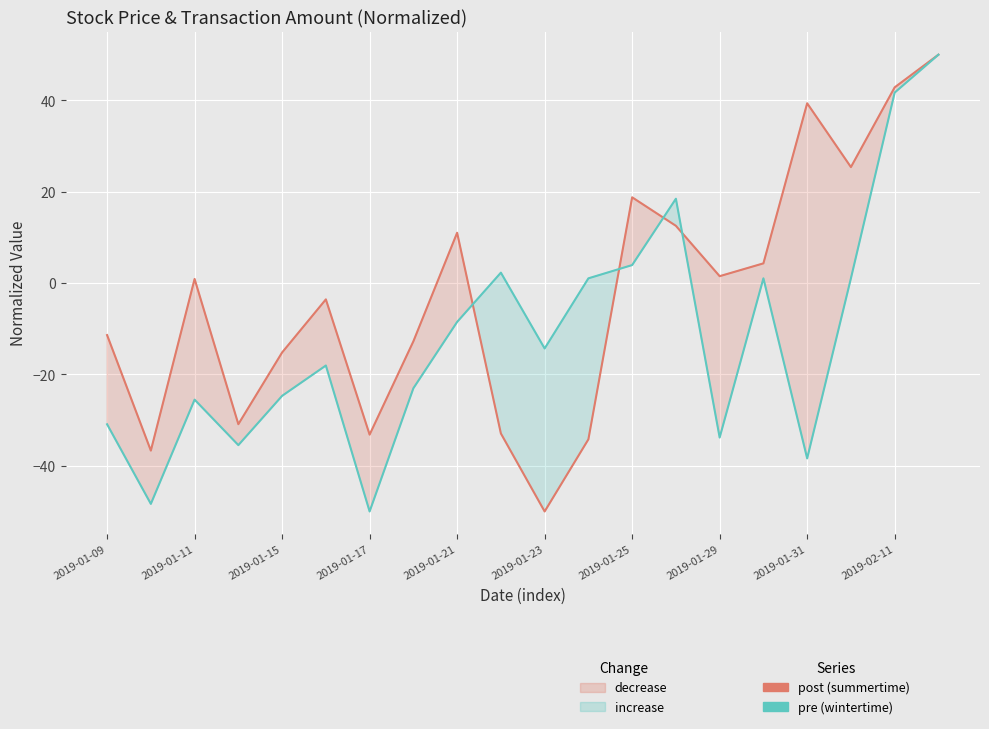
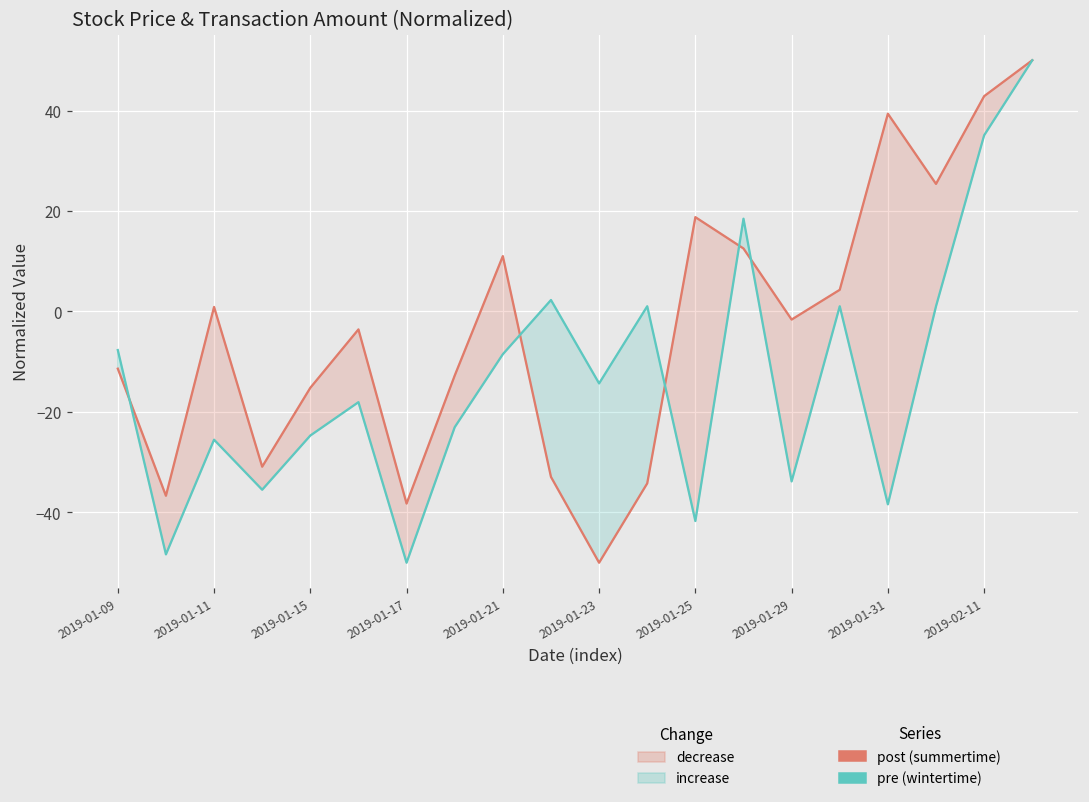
  {
    "post (summertime)": {
      "2019-01-09": -11,
      "2019-01-11": 1,
      "2019-01-15": -15,
-     "2019-01-17": -33,
+     "2019-01-17": -38,
      "2019-01-21": 11,
      "2019-01-23": -50,
      "2019-01-25": 19,
-     "2019-01-29": 2,
+     "2019-01-29": -2,
      "2019-01-31": 39,
      "2019-02-11": 43
    },
    "pre (wintertime)": {
-     "2019-01-09": -31,
+     "2019-01-09": -8,
      "2019-01-11": -26,
      "2019-01-15": -25,
      "2019-01-17": -50,
      "2019-01-21": -9,
      "2019-01-23": -14,
-     "2019-01-25": 4,
+     "2019-01-25": -42,
      "2019-01-29": -34,
      "2019-01-31": -38,
-     "2019-02-11": 42
+     "2019-02-11": 35
    }
  }
